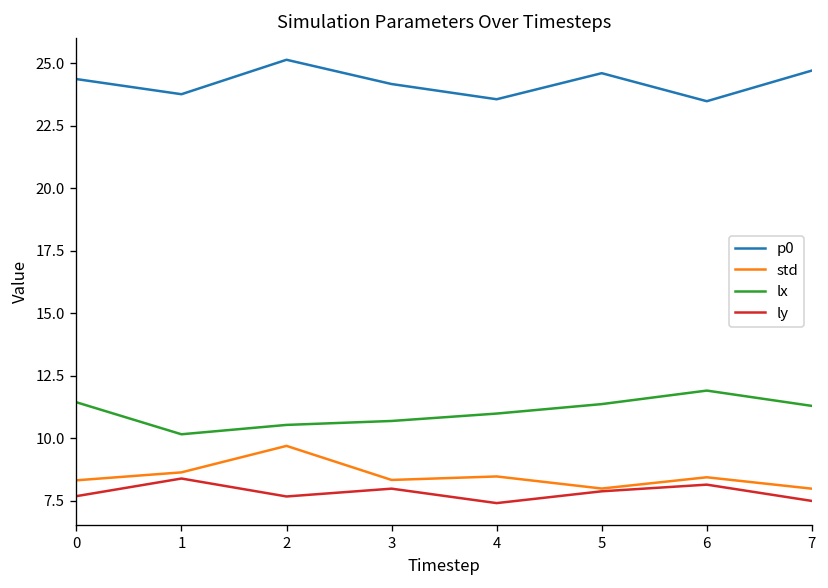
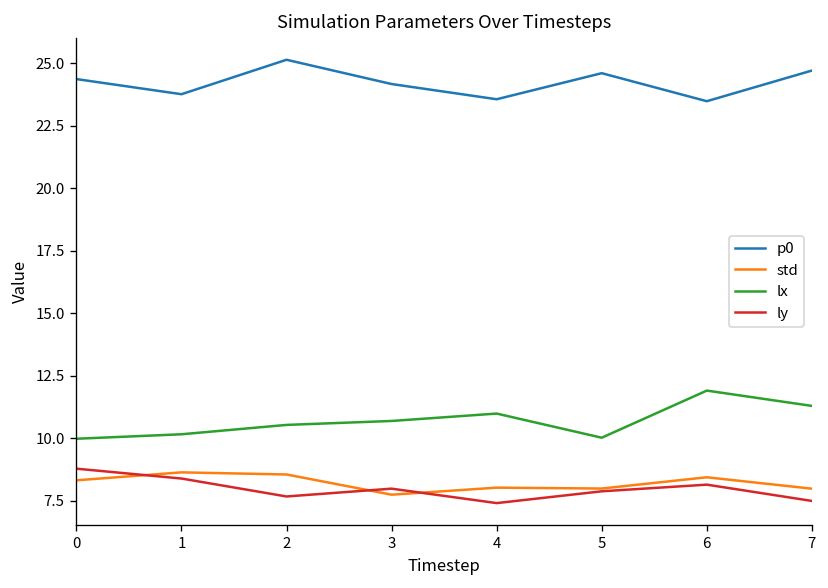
  {
    "p0": {
      "0": 24.4,
      "1": 23.8,
      "2": 25.1,
      "3": 24.2,
      "4": 23.6,
      "5": 24.6,
      "6": 23.5,
      "7": 24.7
    },
    "std": {
      "0": 8.3,
      "1": 8.6,
-     "2": 9.7,
-     "3": 8.3,
-     "4": 8.5,
+     "2": 8.5,
+     "3": 7.7,
+     "4": 8.0,
      "6": 8.4,
      "7": 8.0
    },
    "lx": {
-     "0": 11.4,
+     "0": 10.0,
      "1": 10.2,
      "2": 10.5,
      "3": 10.7,
      "4": 11.0,
-     "5": 11.4,
+     "5": 10.0,
      "6": 11.9,
      "7": 11.3
    },
    "ly": {
-     "0": 7.7,
+     "0": 8.8,
      "1": 8.4,
      "2": 7.7,
      "3": 8.0,
      "4": 7.4,
      "6": 8.1,
      "7": 7.5
    }
  }
